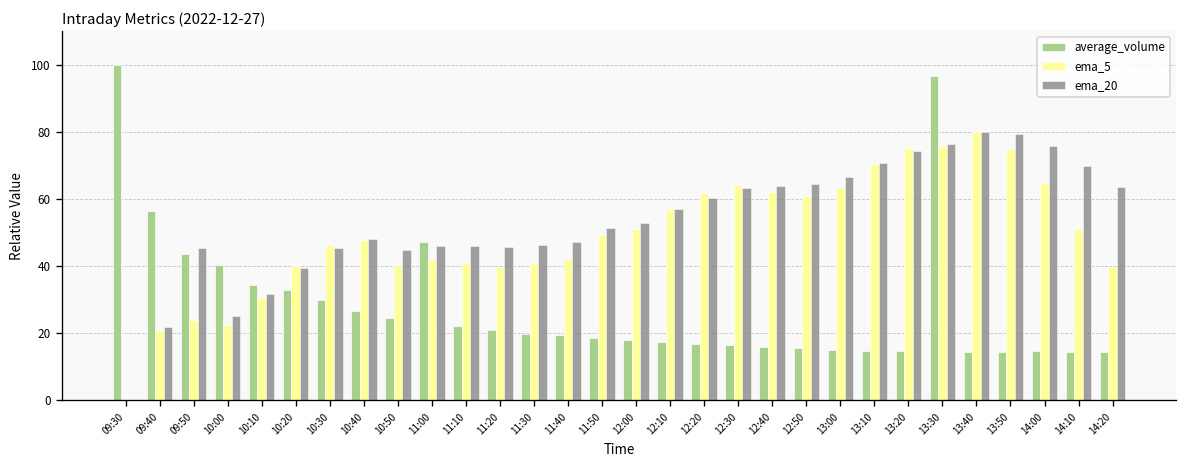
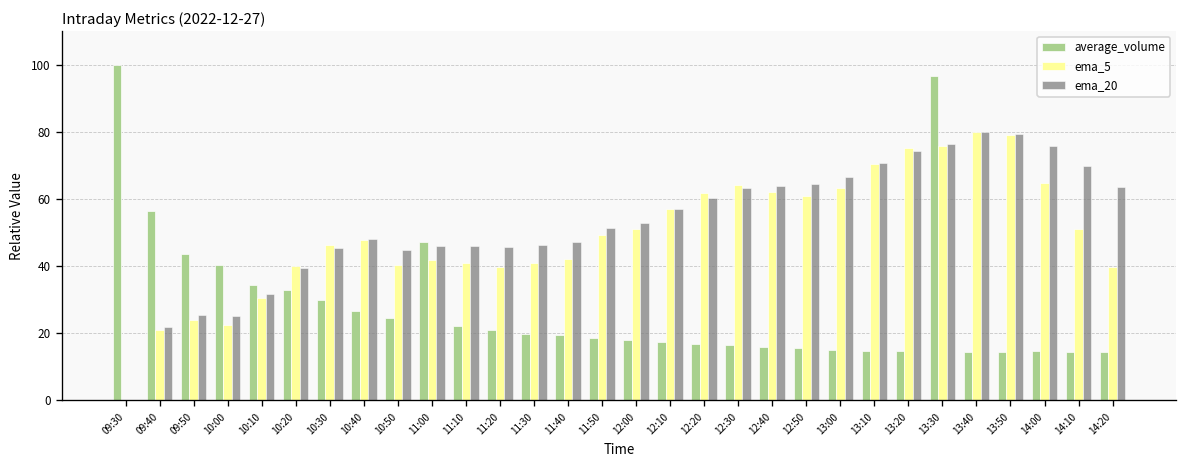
  {
    "average_volume": {
      "09:30": 100,
      "09:40": 56,
      "09:50": 44,
      "10:00": 40,
      "10:10": 34,
      "10:20": 33,
      "10:30": 30,
      "10:40": 27,
      "10:50": 25,
      "11:00": 47,
      "11:10": 22,
      "11:20": 21,
      "11:30": 20,
      "11:40": 19,
      "11:50": 19,
      "12:00": 18,
      "12:10": 17,
      "12:20": 17,
      "12:30": 16,
      "12:40": 16,
      "12:50": 15,
      "13:00": 15,
      "13:10": 15,
      "13:20": 15,
      "13:30": 97,
      "13:40": 14,
      "13:50": 14,
      "14:00": 15,
      "14:10": 14,
      "14:20": 14
    },
    "ema_5": {
      "09:30": 0,
      "09:40": 21,
      "09:50": 24,
      "10:00": 22,
      "10:10": 31,
      "10:20": 40,
      "10:30": 46,
      "10:40": 48,
      "10:50": 40,
      "11:00": 42,
      "11:10": 41,
      "11:20": 40,
      "11:30": 41,
      "11:40": 42,
      "11:50": 49,
      "12:00": 51,
      "12:10": 57,
      "12:20": 62,
      "12:30": 64,
      "12:40": 62,
      "12:50": 61,
      "13:00": 63,
      "13:10": 70,
      "13:20": 75,
      "13:30": 76,
      "13:40": 80,
-     "13:50": 75,
+     "13:50": 79,
      "14:00": 65,
      "14:10": 51,
      "14:20": 40
    },
    "ema_20": {
      "09:30": 0,
      "09:40": 22,
-     "09:50": 45,
+     "09:50": 25,
      "10:00": 25,
      "10:10": 32,
      "10:20": 39,
      "10:30": 45,
      "10:40": 48,
      "10:50": 45,
      "11:00": 46,
      "11:10": 46,
      "11:20": 46,
      "11:30": 46,
      "11:40": 47,
      "11:50": 51,
      "12:00": 53,
      "12:10": 57,
      "12:20": 60,
      "12:30": 63,
      "12:40": 64,
      "12:50": 64,
      "13:00": 66,
      "13:10": 71,
      "13:20": 74,
      "13:30": 76,
      "13:40": 80,
      "13:50": 79,
      "14:00": 76,
      "14:10": 70,
      "14:20": 63
    }
  }
